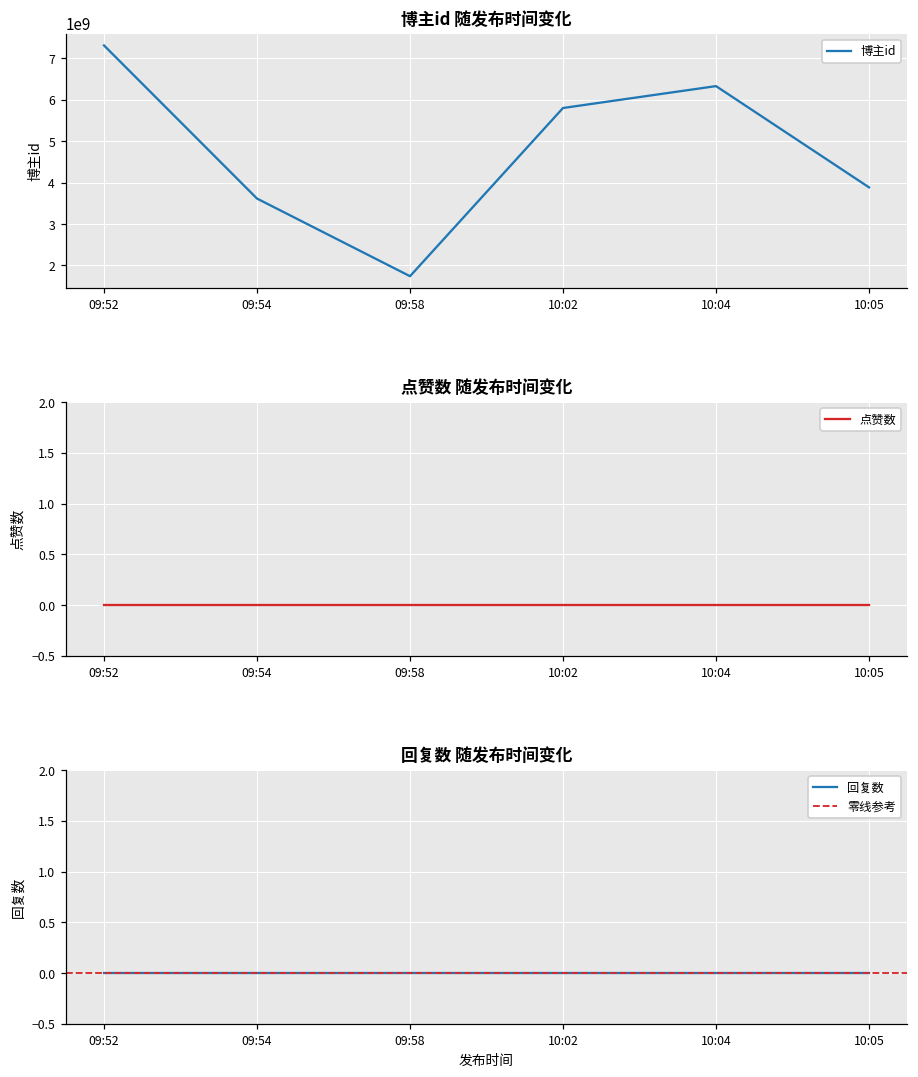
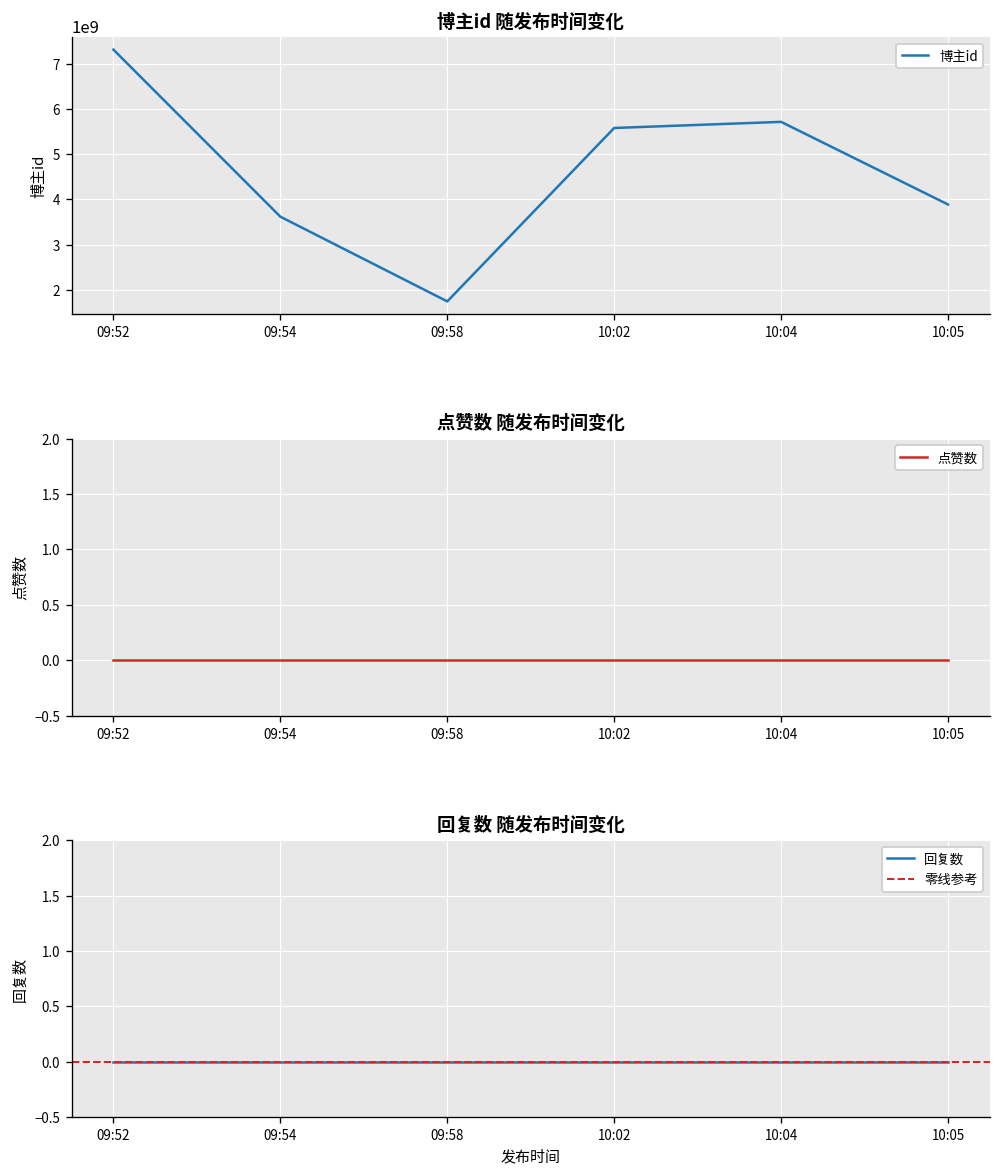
  {
    "博主id 随发布时间变化": {
      "09:52": 7300000000,
      "09:54": 3600000000,
      "09:58": 1700000000,
-     "10:02": 5800000000,
-     "10:04": 6300000000,
+     "10:02": 5600000000,
+     "10:04": 5700000000,
      "10:05": 3900000000
    },
    "点赞数 随发布时间变化": {
      "09:52": 0.0,
      "09:54": 0.0,
      "09:58": 0.0,
      "10:02": 0.0,
      "10:04": 0.0,
      "10:05": 0.0
    },
    "回复数 随发布时间变化": {
      "09:52": 0.0,
      "09:54": 0.0,
      "09:58": 0.0,
      "10:02": 0.0,
      "10:04": 0.0,
      "10:05": 0.0
    }
  }
